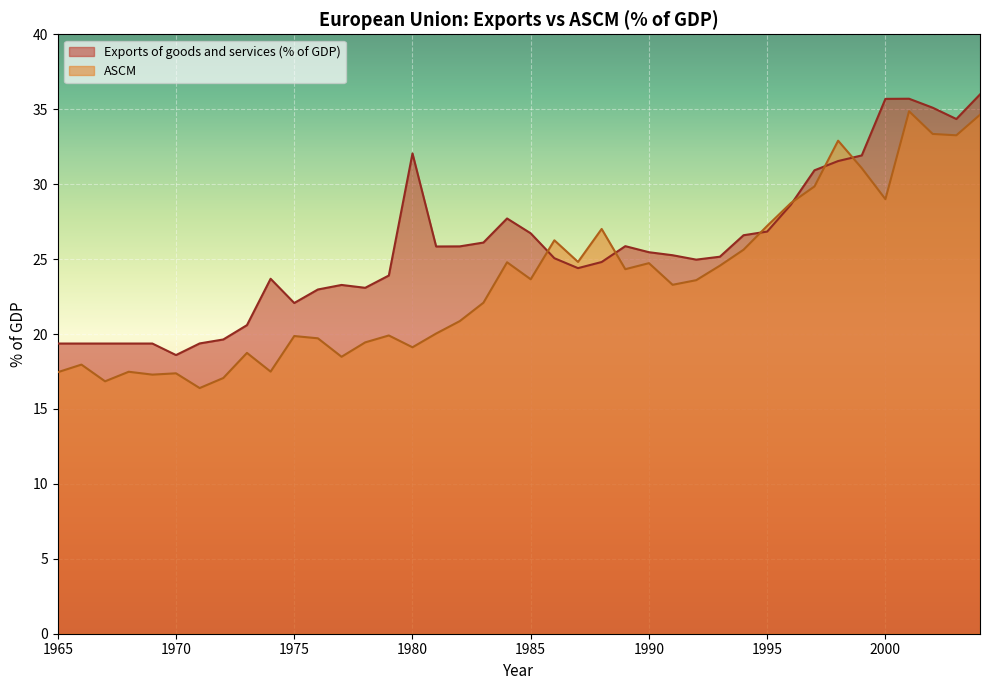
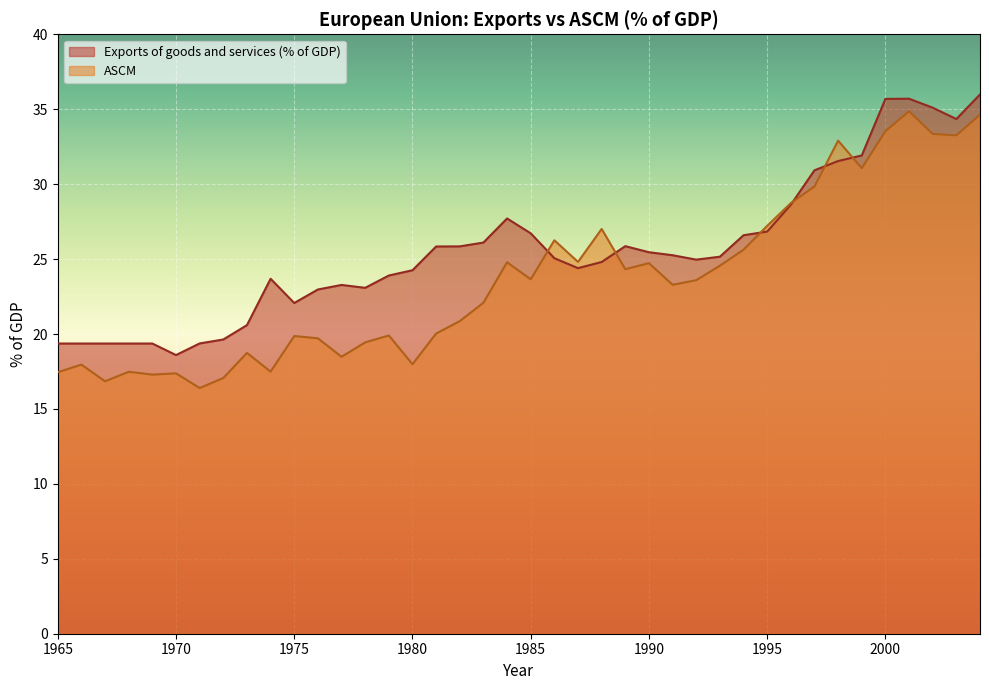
  {
    "Exports of goods and services (% of GDP)": {
      "1965": 19.4,
      "1970": 18.6,
      "1975": 22.1,
-     "1980": 32.1,
+     "1980": 24.3,
      "1985": 26.7,
      "1990": 25.5,
      "1995": 26.8,
      "2000": 35.7
    },
    "ASCM": {
      "1965": 17.5,
      "1970": 17.4,
      "1975": 19.9,
-     "1980": 19.1,
+     "1980": 18.0,
      "1985": 23.7,
      "1990": 24.7,
      "1995": 27.2,
-     "2000": 29.0
+     "2000": 33.5
    }
  }
